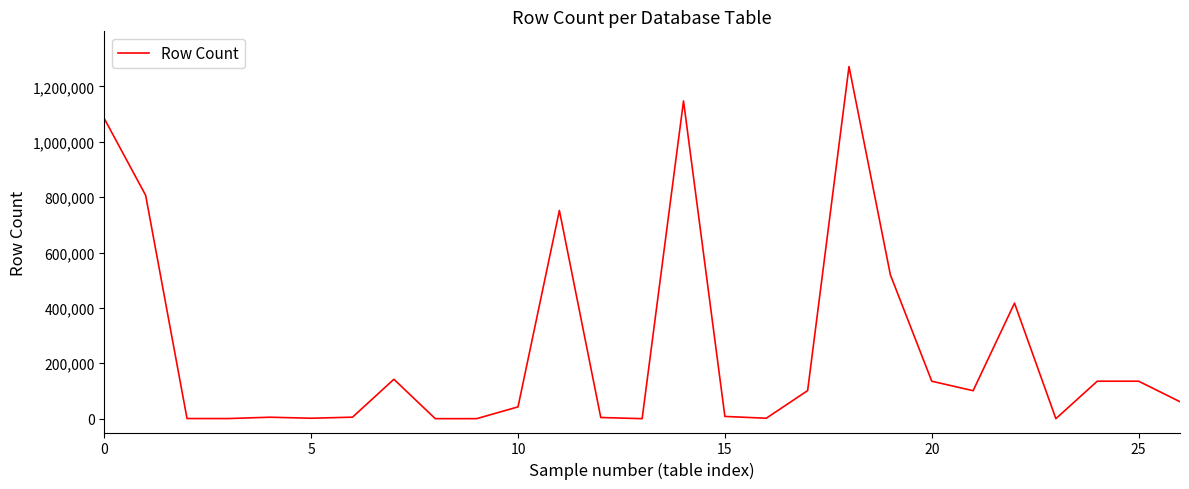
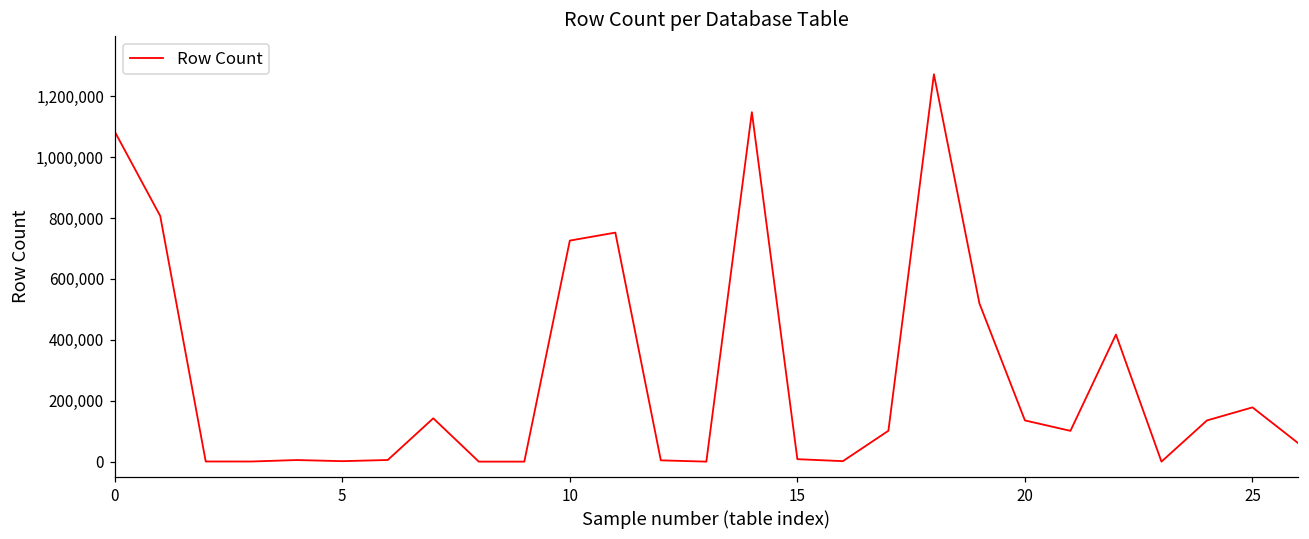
  {
    "0": "1,080,000",
    "5": "0",
-   "10": "40,000",
+   "10": "730,000",
    "15": "10,000",
    "20": "140,000",
-   "25": "140,000"
+   "25": "180,000"
  }
